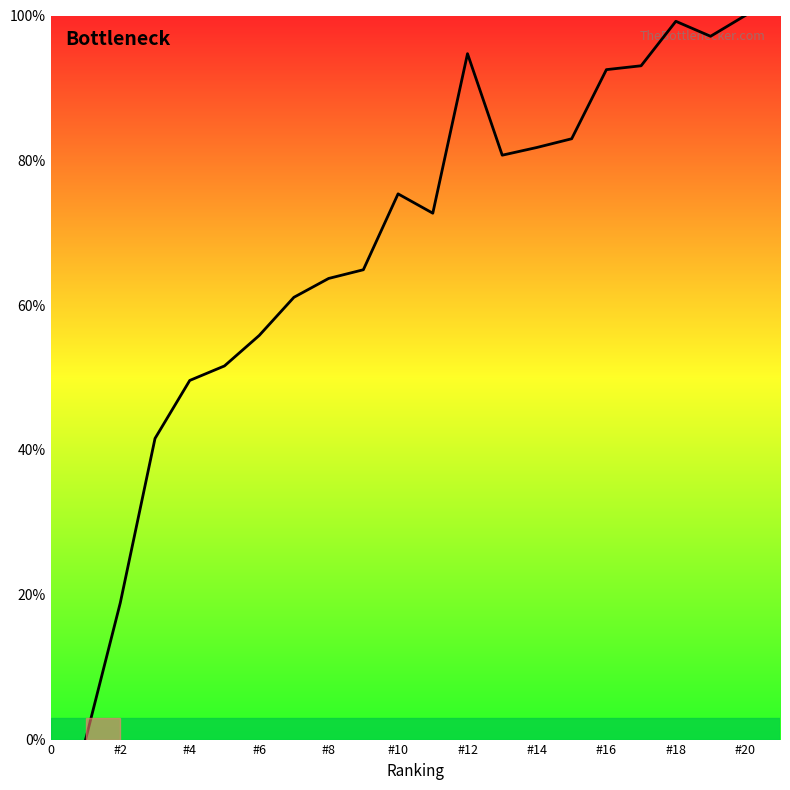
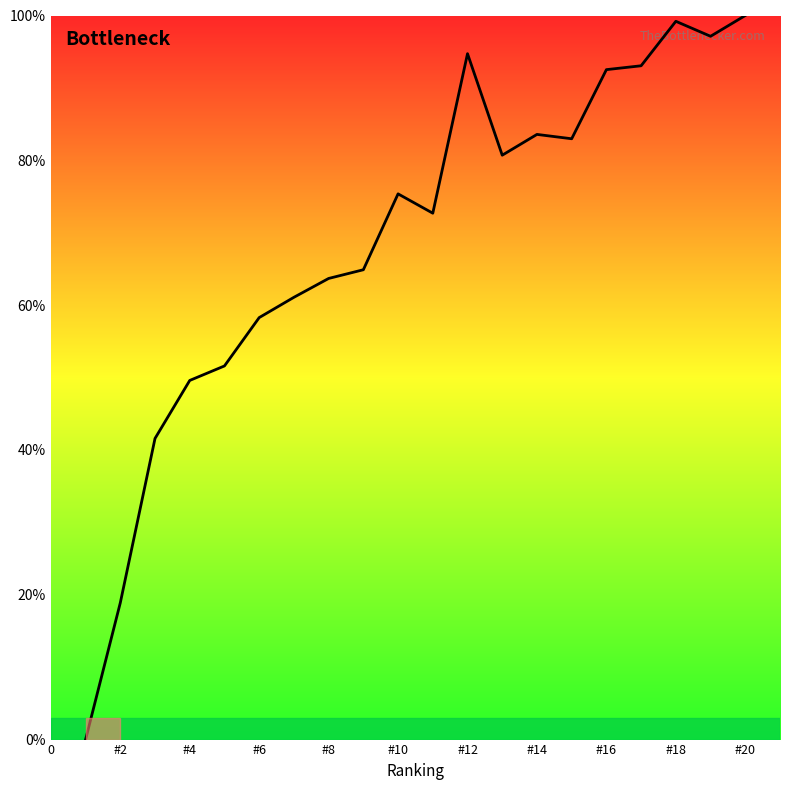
  {
    "#2": "19%",
    "#4": "50%",
-   "#6": "56%",
+   "#6": "58%",
    "#8": "64%",
    "#10": "75%",
    "#12": "95%",
-   "#14": "82%",
+   "#14": "84%",
    "#16": "93%",
    "#18": "99%",
    "#20": "100%"
  }
